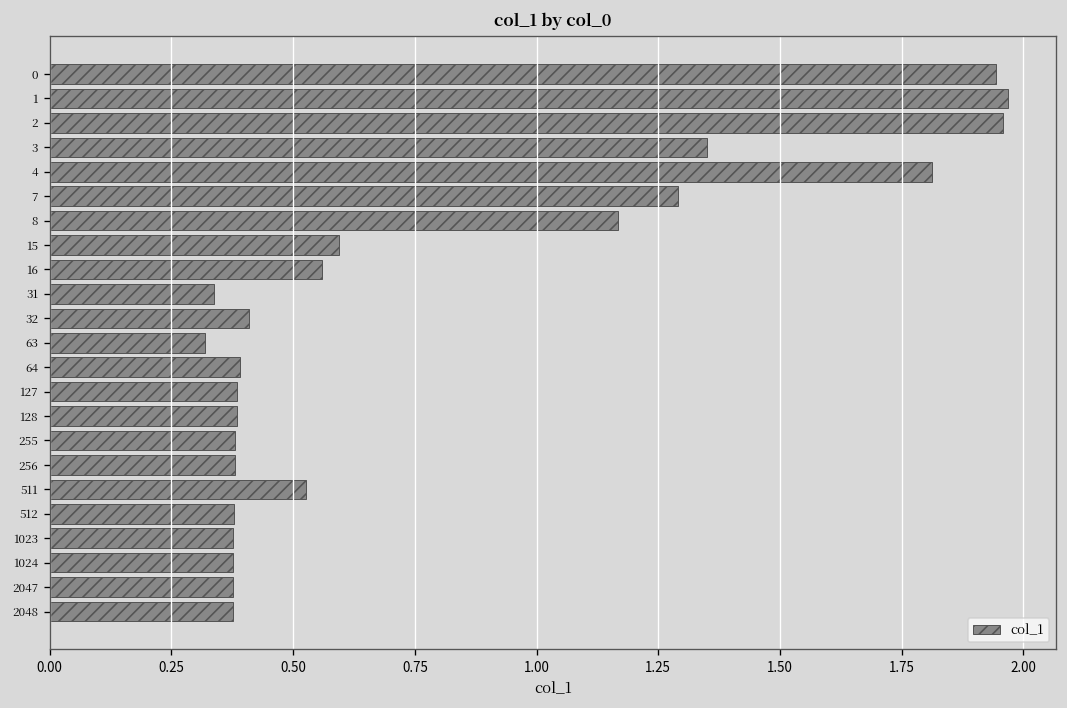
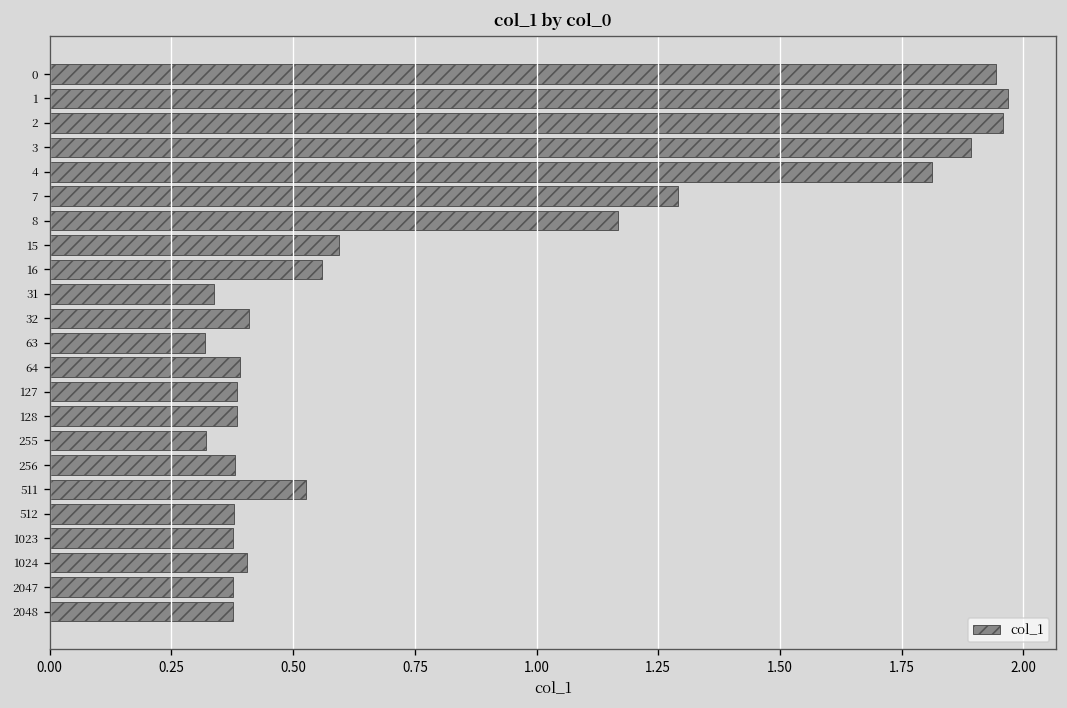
  {
    "0": 1.94,
    "1": 1.97,
    "2": 1.96,
-   "3": 1.35,
+   "3": 1.89,
    "4": 1.81,
    "7": 1.29,
    "8": 1.17,
    "15": 0.59,
    "16": 0.56,
    "31": 0.34,
    "32": 0.41,
    "63": 0.32,
    "64": 0.39,
    "127": 0.38,
    "128": 0.38,
-   "255": 0.38,
+   "255": 0.32,
    "256": 0.38,
    "511": 0.53,
    "512": 0.38,
    "1023": 0.38,
-   "1024": 0.38,
+   "1024": 0.40,
    "2047": 0.38,
    "2048": 0.38
  }
